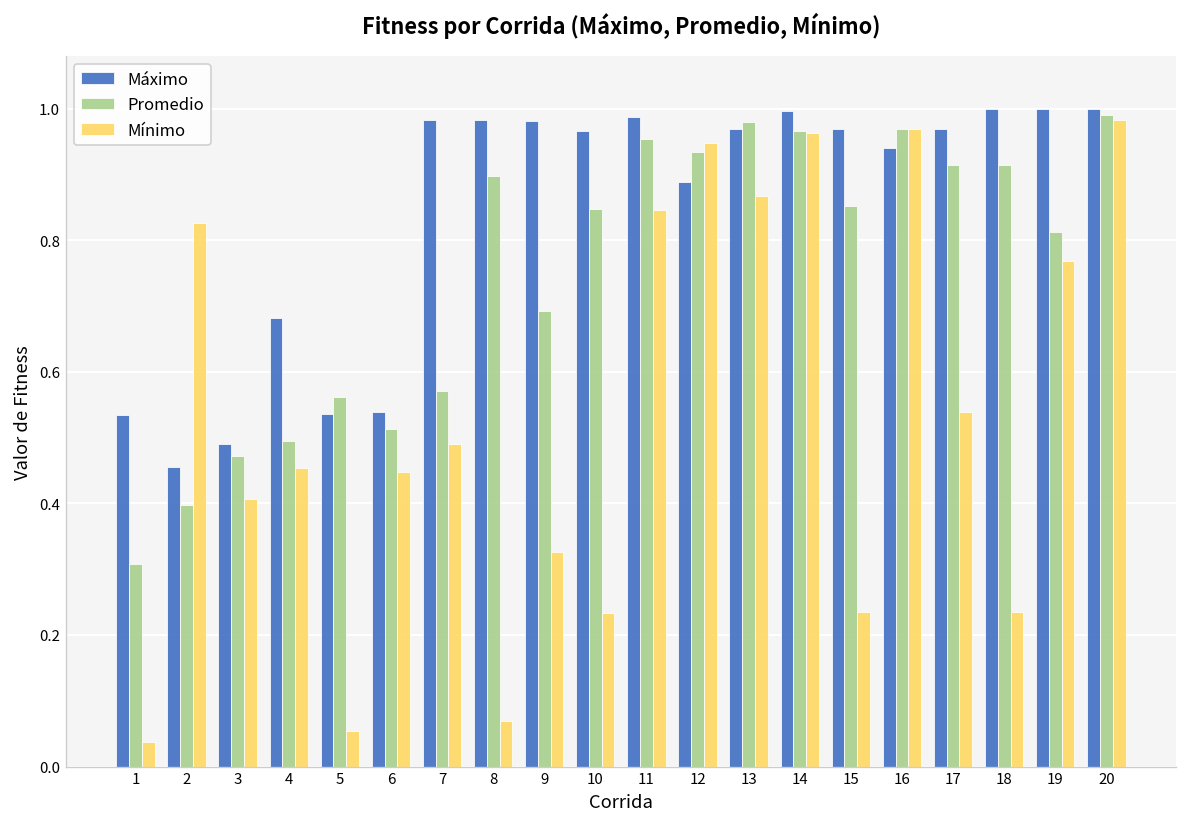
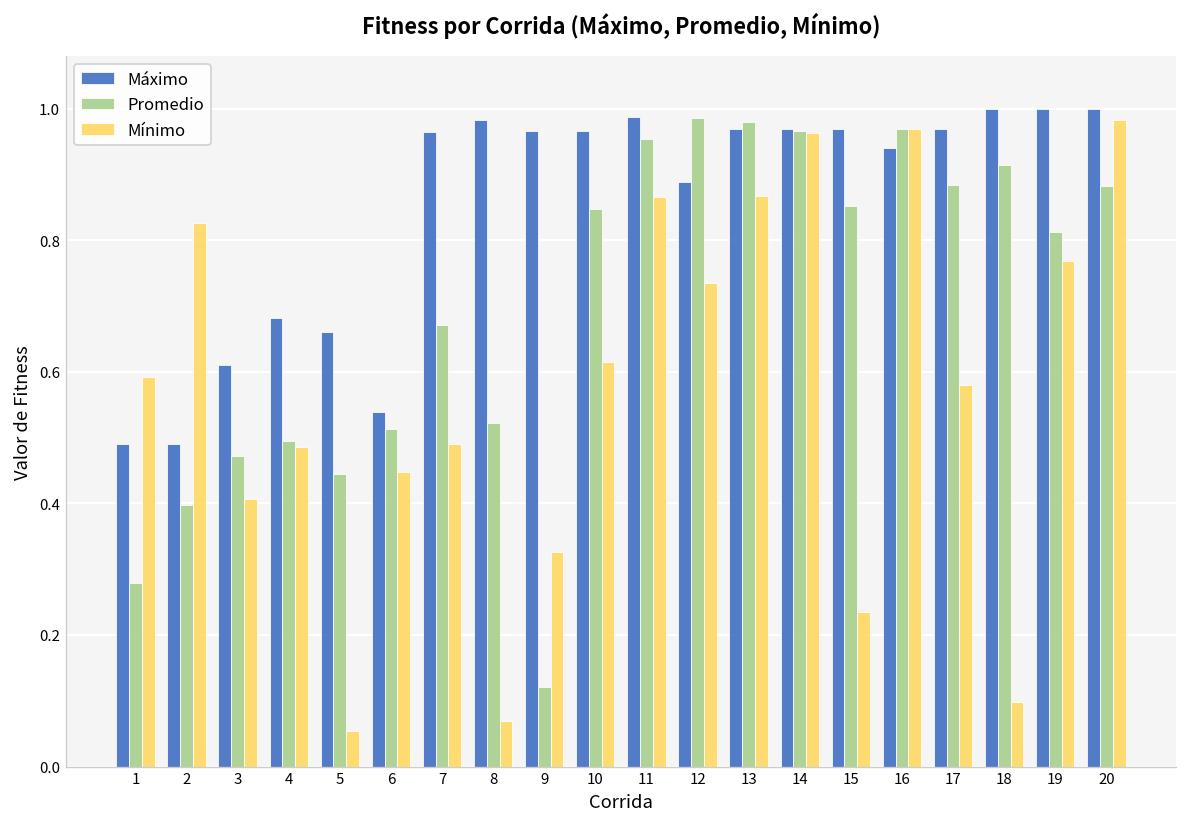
  {
    "Máximo": {
-     "1": 0.53,
-     "2": 0.45,
-     "3": 0.49,
+     "1": 0.49,
+     "2": 0.49,
+     "3": 0.61,
      "4": 0.68,
-     "5": 0.54,
+     "5": 0.66,
      "6": 0.54,
-     "7": 0.98,
+     "7": 0.96,
      "8": 0.98,
-     "9": 0.98,
+     "9": 0.97,
      "10": 0.97,
      "11": 0.99,
      "12": 0.89,
      "13": 0.97,
-     "14": 1.00,
+     "14": 0.97,
      "15": 0.97,
      "16": 0.94,
      "17": 0.97,
      "18": 1.00,
      "19": 1.00,
      "20": 1.00
    },
    "Promedio": {
-     "1": 0.31,
+     "1": 0.28,
      "2": 0.40,
      "3": 0.47,
      "4": 0.49,
-     "5": 0.56,
+     "5": 0.44,
      "6": 0.51,
-     "7": 0.57,
-     "8": 0.90,
-     "9": 0.69,
+     "7": 0.67,
+     "8": 0.52,
+     "9": 0.12,
      "10": 0.85,
      "11": 0.95,
-     "12": 0.93,
+     "12": 0.99,
      "13": 0.98,
      "14": 0.97,
      "15": 0.85,
      "16": 0.97,
-     "17": 0.91,
+     "17": 0.88,
      "18": 0.91,
      "19": 0.81,
-     "20": 0.99
+     "20": 0.88
    },
    "Mínimo": {
-     "1": 0.04,
+     "1": 0.59,
      "2": 0.83,
      "3": 0.41,
-     "4": 0.45,
+     "4": 0.49,
      "5": 0.05,
      "6": 0.45,
      "7": 0.49,
      "8": 0.07,
      "9": 0.33,
-     "10": 0.23,
-     "11": 0.85,
-     "12": 0.95,
+     "10": 0.61,
+     "11": 0.87,
+     "12": 0.74,
      "13": 0.87,
      "14": 0.96,
      "15": 0.23,
      "16": 0.97,
-     "17": 0.54,
-     "18": 0.23,
+     "17": 0.58,
+     "18": 0.10,
      "19": 0.77,
      "20": 0.98
    }
  }
